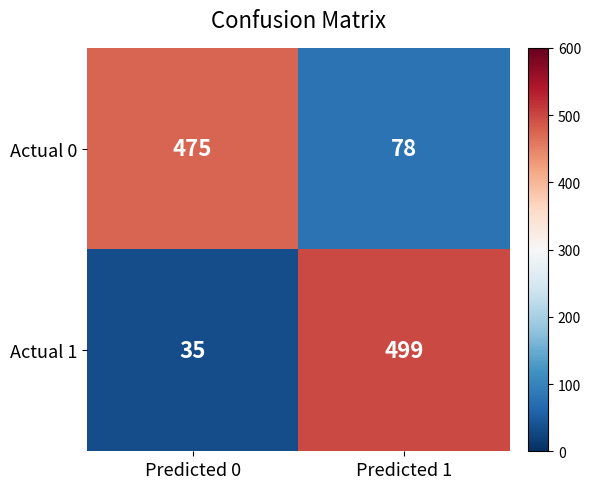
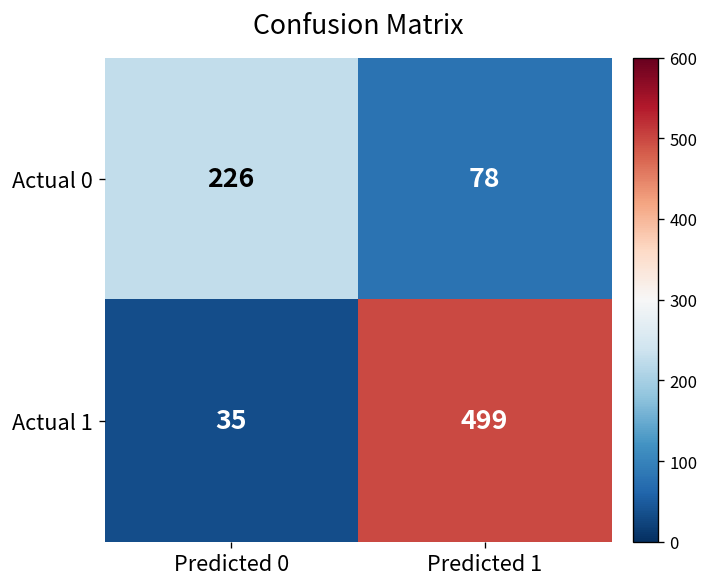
  {
    "Actual 0": {
-     "Predicted 0": 475,
+     "Predicted 0": 226,
      "Predicted 1": 78
    },
    "Actual 1": {
      "Predicted 0": 35,
      "Predicted 1": 499
    }
  }
